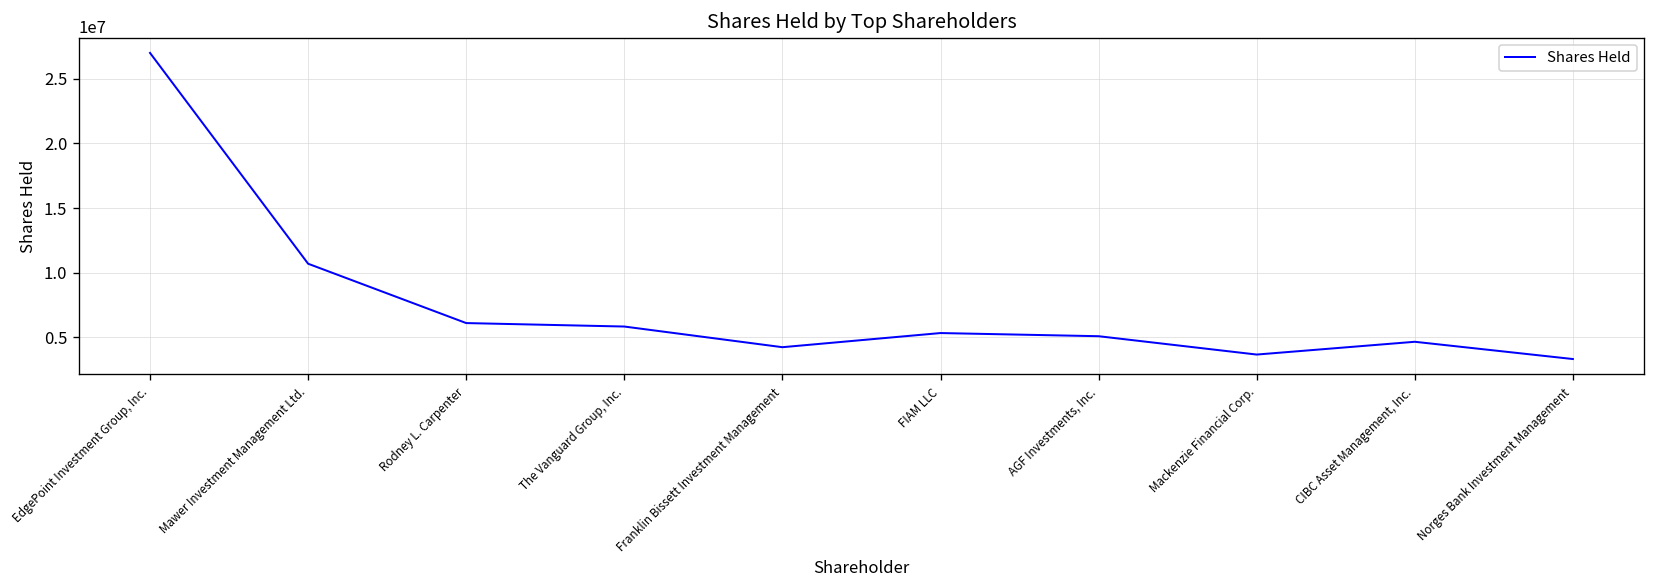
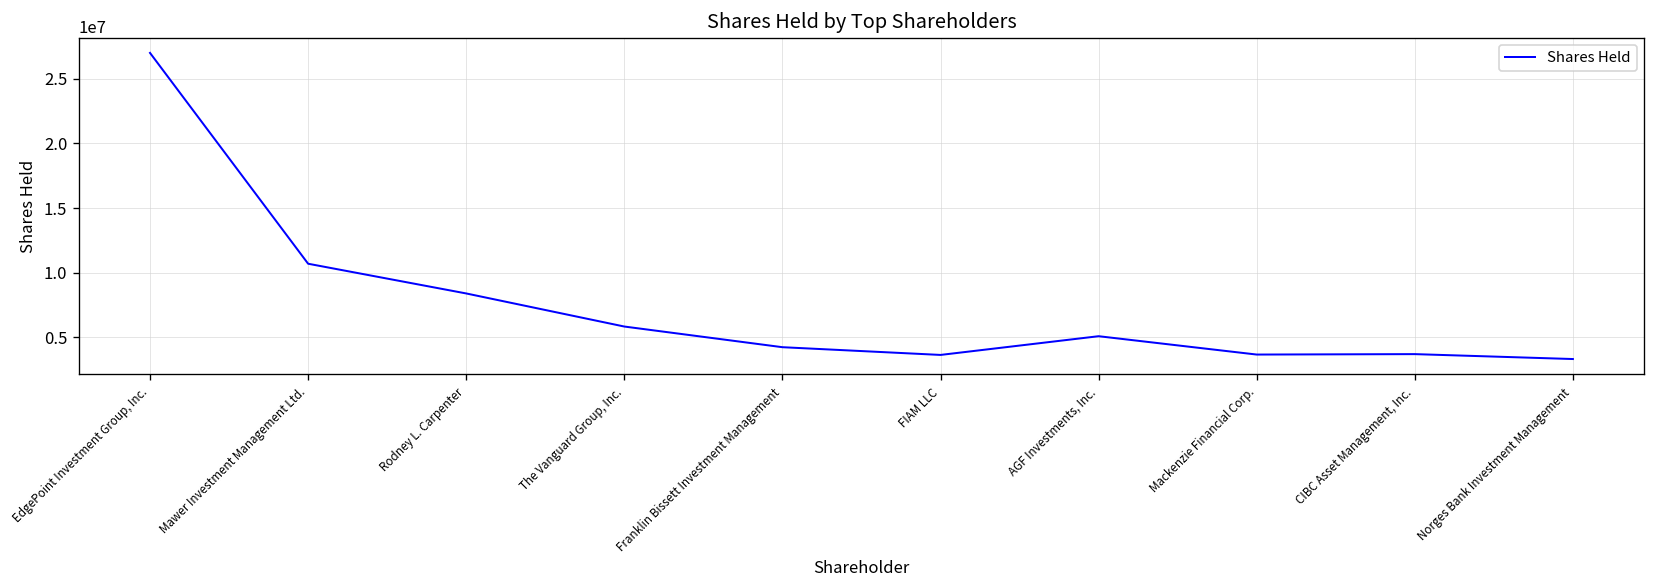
  {
    "EdgePoint Investment Group, Inc.": 27000000,
    "Mawer Investment Management Ltd.": 10700000,
-   "Rodney L. Carpenter": 6100000,
+   "Rodney L. Carpenter": 8400000,
    "The Vanguard Group, Inc.": 5800000,
    "Franklin Bissett Investment Management": 4200000,
-   "FIAM LLC": 5300000,
+   "FIAM LLC": 3600000,
    "AGF Investments, Inc.": 5100000,
    "Mackenzie Financial Corp.": 3700000,
-   "CIBC Asset Management, Inc.": 4700000,
+   "CIBC Asset Management, Inc.": 3700000,
    "Norges Bank Investment Management": 3300000
  }
